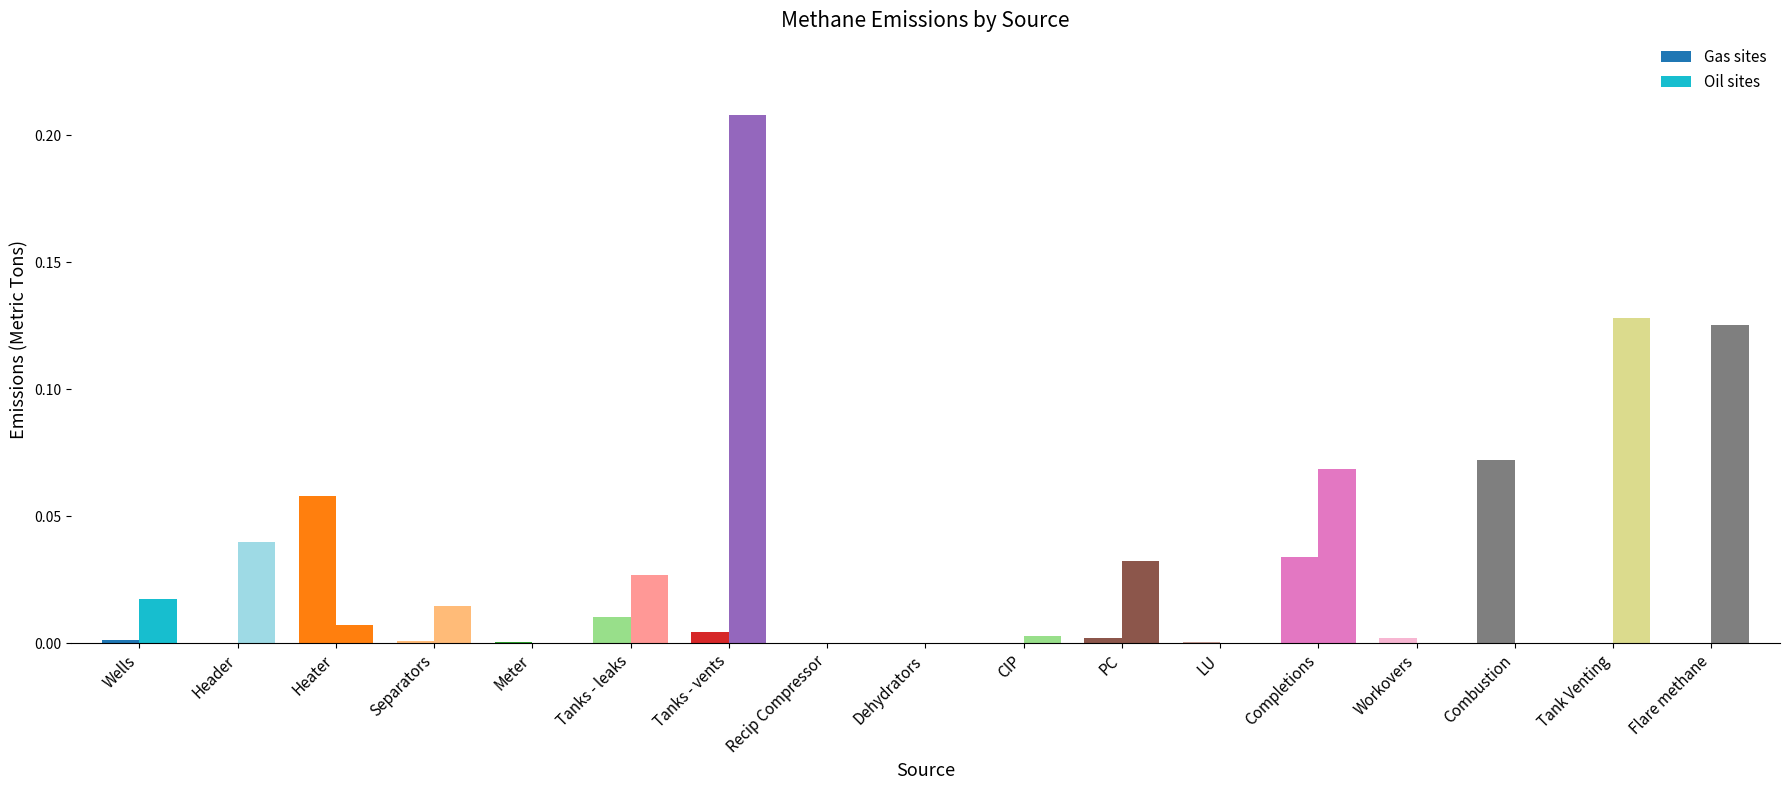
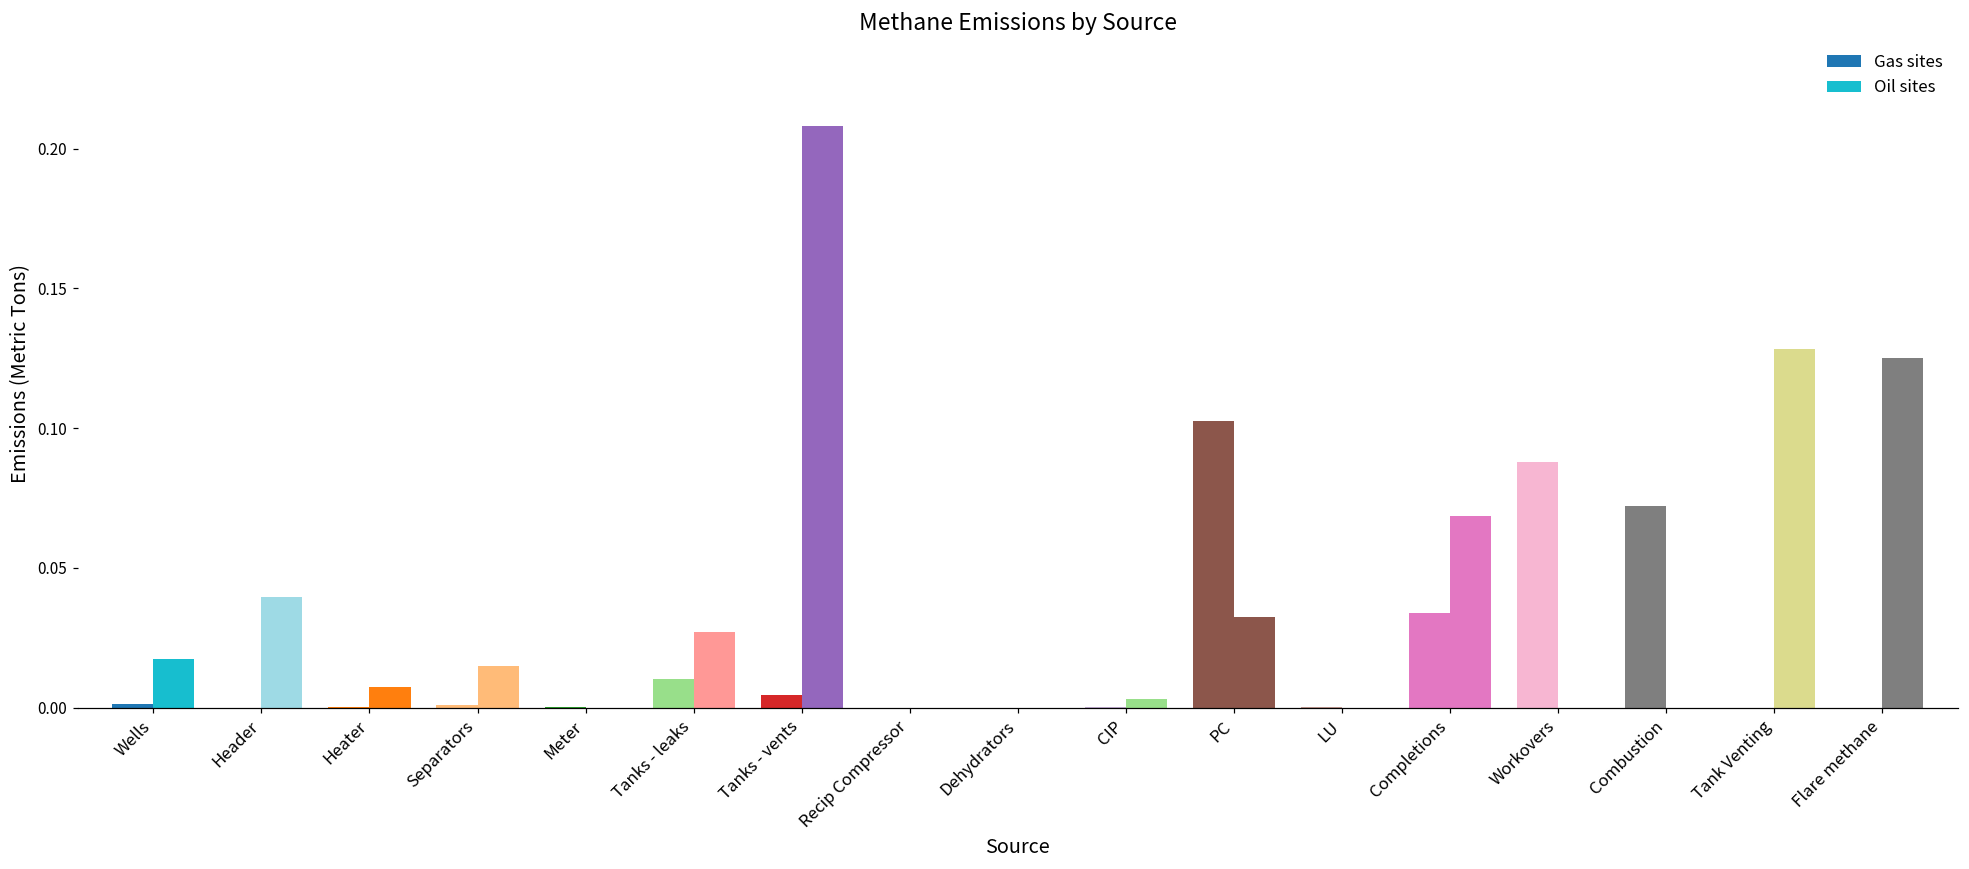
  {
    "Gas sites": {
      "Wells": 0.001,
      "Header": 0.000,
-     "Heater": 0.058,
+     "Heater": 0.000,
      "Separators": 0.001,
      "Tanks - leaks": 0.010,
      "Tanks - vents": 0.005,
-     "PC": 0.002,
+     "PC": 0.103,
      "Completions": 0.034,
-     "Workovers": 0.002,
+     "Workovers": 0.088,
      "Combustion": 0.072,
      "Tank Venting": 0.000,
      "Flare methane": 0.000
    },
    "Oil sites": {
      "Wells": 0.017,
      "Header": 0.040,
      "Heater": 0.007,
      "Separators": 0.015,
      "Meter": 0.000,
      "Tanks - leaks": 0.027,
      "Tanks - vents": 0.208,
      "Recip Compressor": 0.000,
      "Dehydrators": 0.000,
      "CIP": 0.003,
      "PC": 0.032,
      "LU": 0.000,
      "Completions": 0.069,
      "Workovers": 0.000,
      "Combustion": 0.000,
      "Tank Venting": 0.128,
      "Flare methane": 0.125
    }
  }
